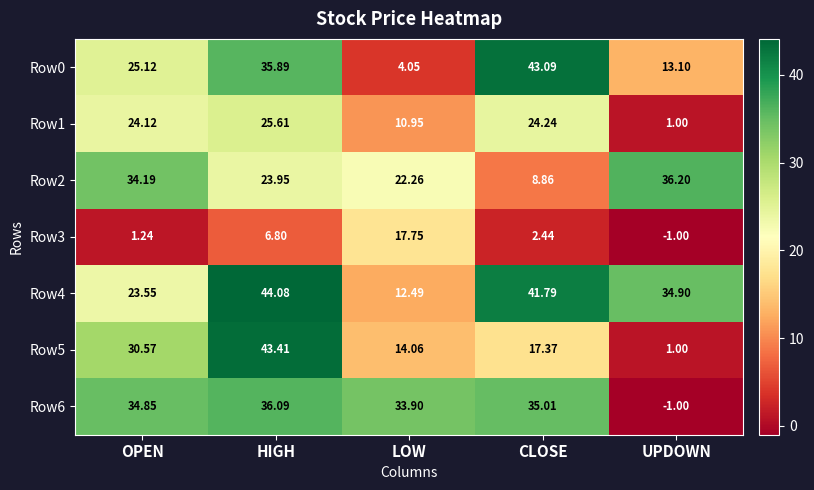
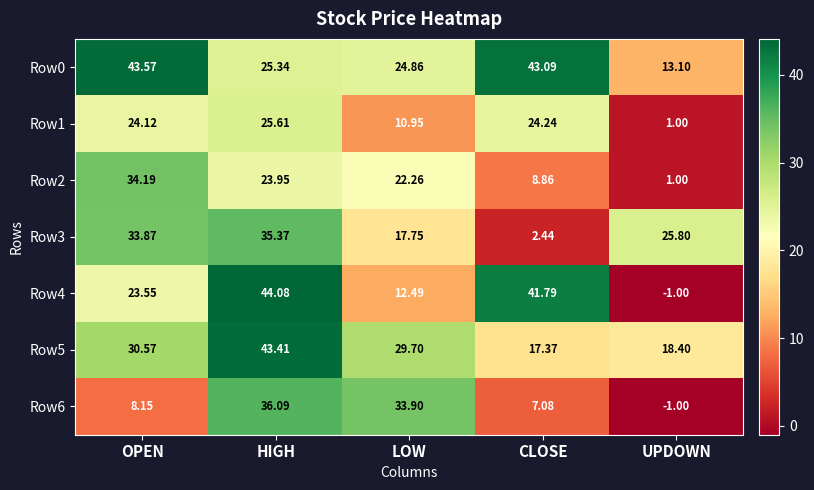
  {
    "Row0": {
-     "OPEN": 25.12,
-     "HIGH": 35.89,
-     "LOW": 4.05,
+     "OPEN": 43.57,
+     "HIGH": 25.34,
+     "LOW": 24.86,
      "CLOSE": 43.09,
      "UPDOWN": 13.10
    },
    "Row1": {
      "OPEN": 24.12,
      "HIGH": 25.61,
      "LOW": 10.95,
      "CLOSE": 24.24,
      "UPDOWN": 1.00
    },
    "Row2": {
      "OPEN": 34.19,
      "HIGH": 23.95,
      "LOW": 22.26,
      "CLOSE": 8.86,
-     "UPDOWN": 36.20
+     "UPDOWN": 1.00
    },
    "Row3": {
-     "OPEN": 1.24,
-     "HIGH": 6.80,
+     "OPEN": 33.87,
+     "HIGH": 35.37,
      "LOW": 17.75,
      "CLOSE": 2.44,
-     "UPDOWN": -1.00
+     "UPDOWN": 25.80
    },
    "Row4": {
      "OPEN": 23.55,
      "HIGH": 44.08,
      "LOW": 12.49,
      "CLOSE": 41.79,
-     "UPDOWN": 34.90
+     "UPDOWN": -1.00
    },
    "Row5": {
      "OPEN": 30.57,
      "HIGH": 43.41,
-     "LOW": 14.06,
+     "LOW": 29.70,
      "CLOSE": 17.37,
-     "UPDOWN": 1.00
+     "UPDOWN": 18.40
    },
    "Row6": {
-     "OPEN": 34.85,
+     "OPEN": 8.15,
      "HIGH": 36.09,
      "LOW": 33.90,
-     "CLOSE": 35.01,
+     "CLOSE": 7.08,
      "UPDOWN": -1.00
    }
  }
